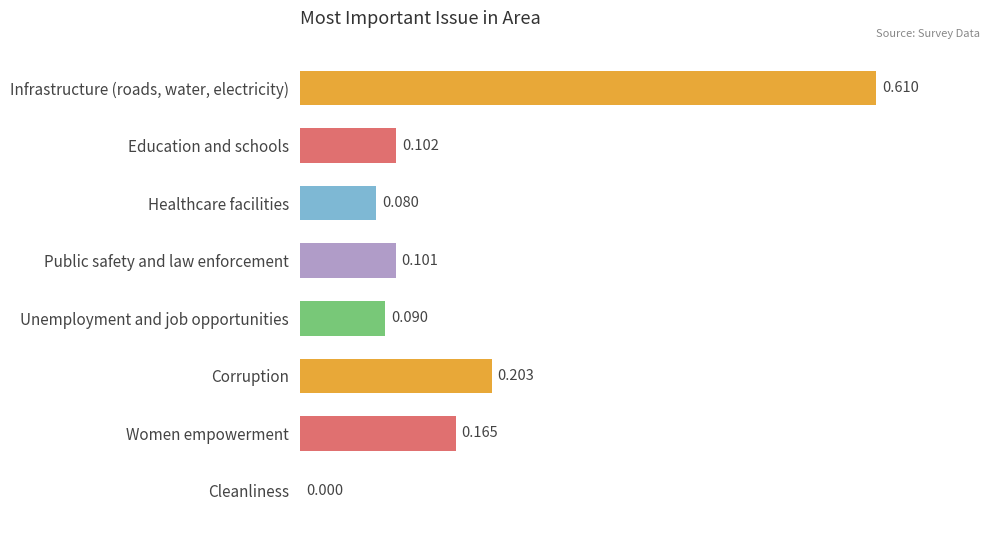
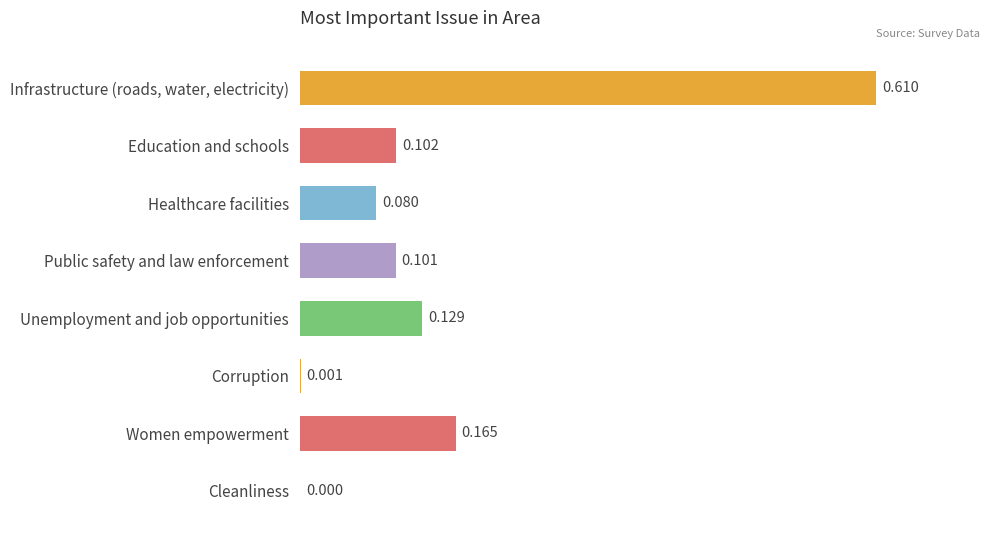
  {
    "Infrastructure (roads, water, electricity)": 0.610,
    "Education and schools": 0.102,
    "Healthcare facilities": 0.080,
    "Public safety and law enforcement": 0.101,
-   "Unemployment and job opportunities": 0.090,
-   "Corruption": 0.203,
+   "Unemployment and job opportunities": 0.129,
+   "Corruption": 0.001,
    "Women empowerment": 0.165,
    "Cleanliness": 0.000
  }
